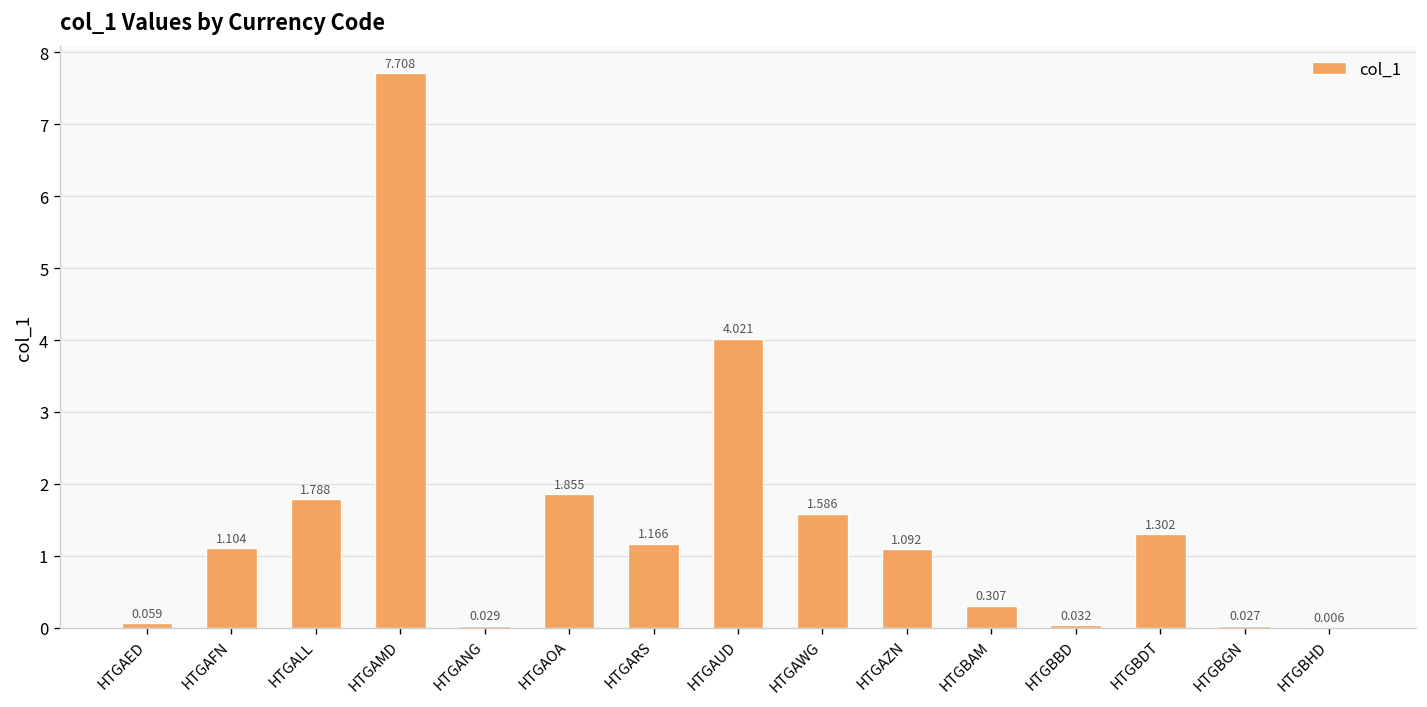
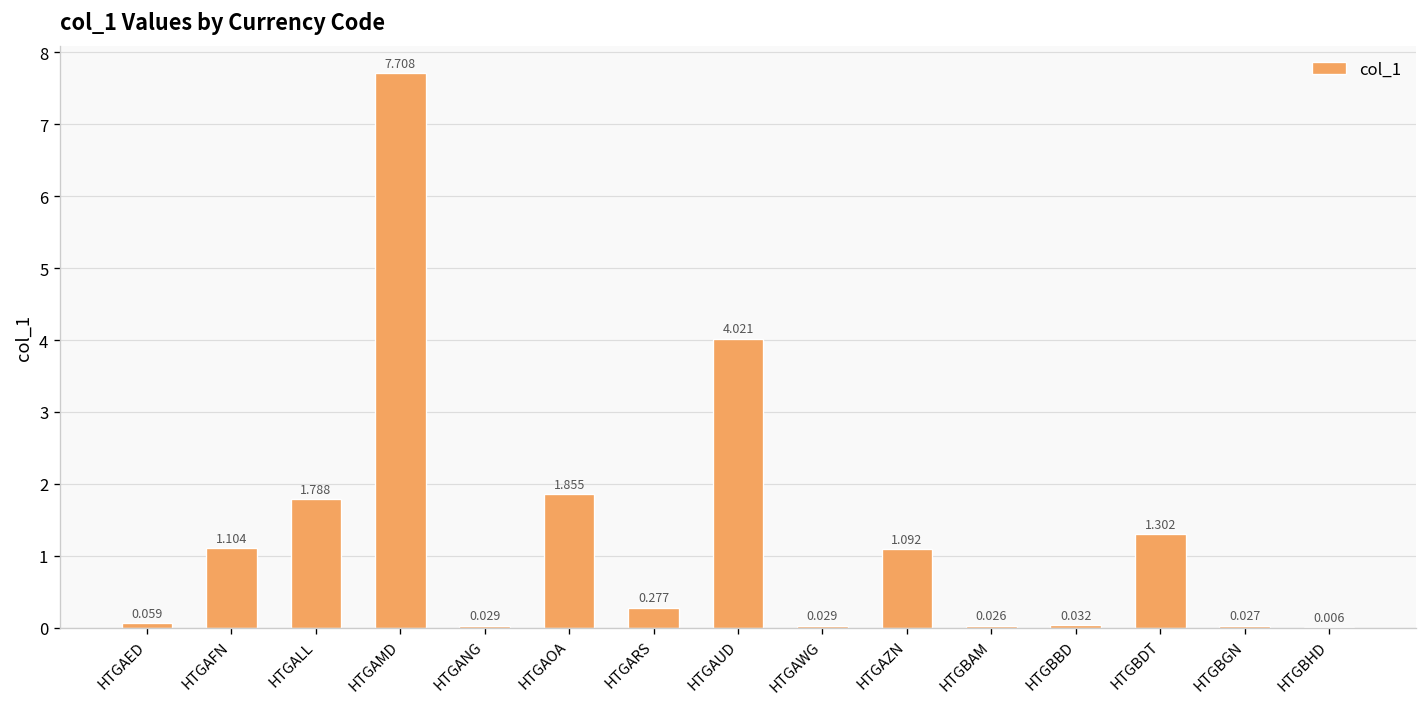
  {
    "HTGAED": 0.059,
    "HTGAFN": 1.104,
    "HTGALL": 1.788,
    "HTGAMD": 7.708,
    "HTGANG": 0.029,
    "HTGAOA": 1.855,
-   "HTGARS": 1.166,
+   "HTGARS": 0.277,
    "HTGAUD": 4.021,
-   "HTGAWG": 1.586,
+   "HTGAWG": 0.029,
    "HTGAZN": 1.092,
-   "HTGBAM": 0.307,
+   "HTGBAM": 0.026,
    "HTGBBD": 0.032,
    "HTGBDT": 1.302,
    "HTGBGN": 0.027,
    "HTGBHD": 0.006
  }
